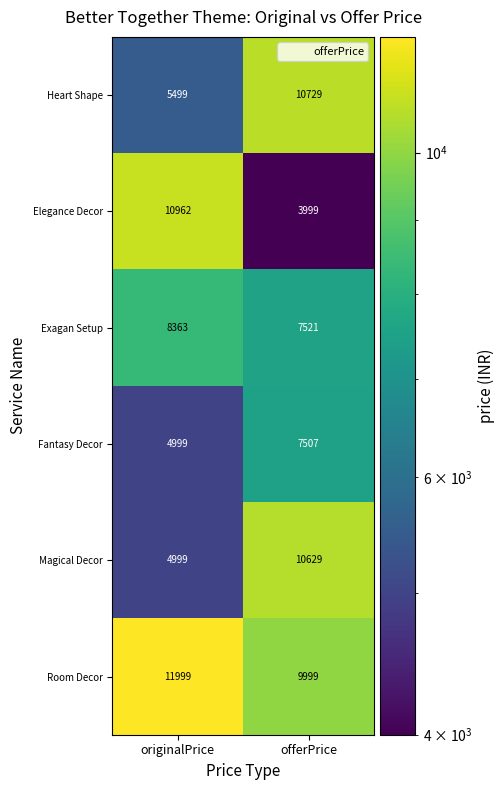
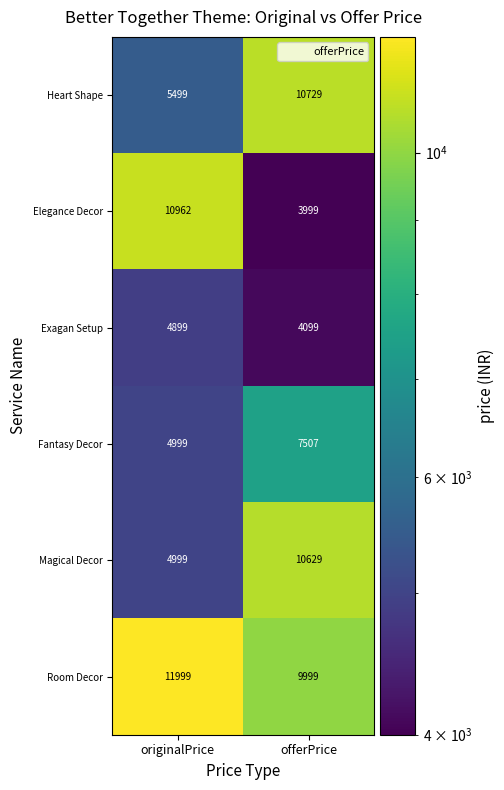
  {
    "Heart Shape": {
      "originalPrice": 5499,
      "offerPrice": 10729
    },
    "Elegance Decor": {
      "originalPrice": 10962,
      "offerPrice": 3999
    },
    "Exagan Setup": {
-     "originalPrice": 8363,
-     "offerPrice": 7521
+     "originalPrice": 4899,
+     "offerPrice": 4099
    },
    "Fantasy Decor": {
      "originalPrice": 4999,
      "offerPrice": 7507
    },
    "Magical Decor": {
      "originalPrice": 4999,
      "offerPrice": 10629
    },
    "Room Decor": {
      "originalPrice": 11999,
      "offerPrice": 9999
    }
  }
